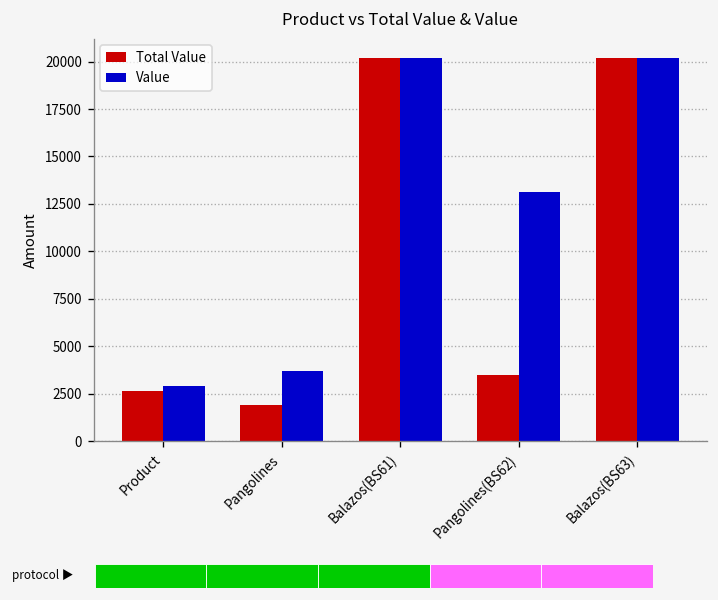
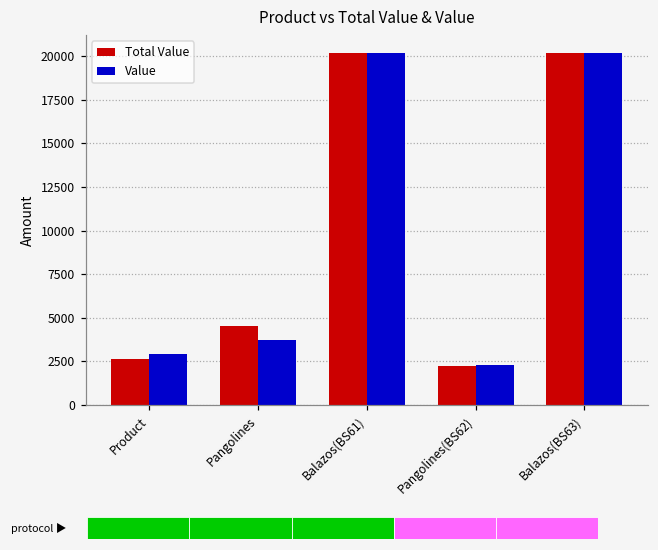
  {
    "Product vs Total Value & Value": {
      "Total Value": {
        "Product": 2600,
-       "Pangolines": 1900,
+       "Pangolines": 4500,
        "Balazos(BS61)": 20200,
-       "Pangolines(BS62)": 3500,
+       "Pangolines(BS62)": 2200,
        "Balazos(BS63)": 20200
      },
      "Value": {
        "Product": 2900,
        "Pangolines": 3700,
        "Balazos(BS61)": 20200,
-       "Pangolines(BS62)": 13100,
+       "Pangolines(BS62)": 2300,
        "Balazos(BS63)": 20200
      }
    }
  }
